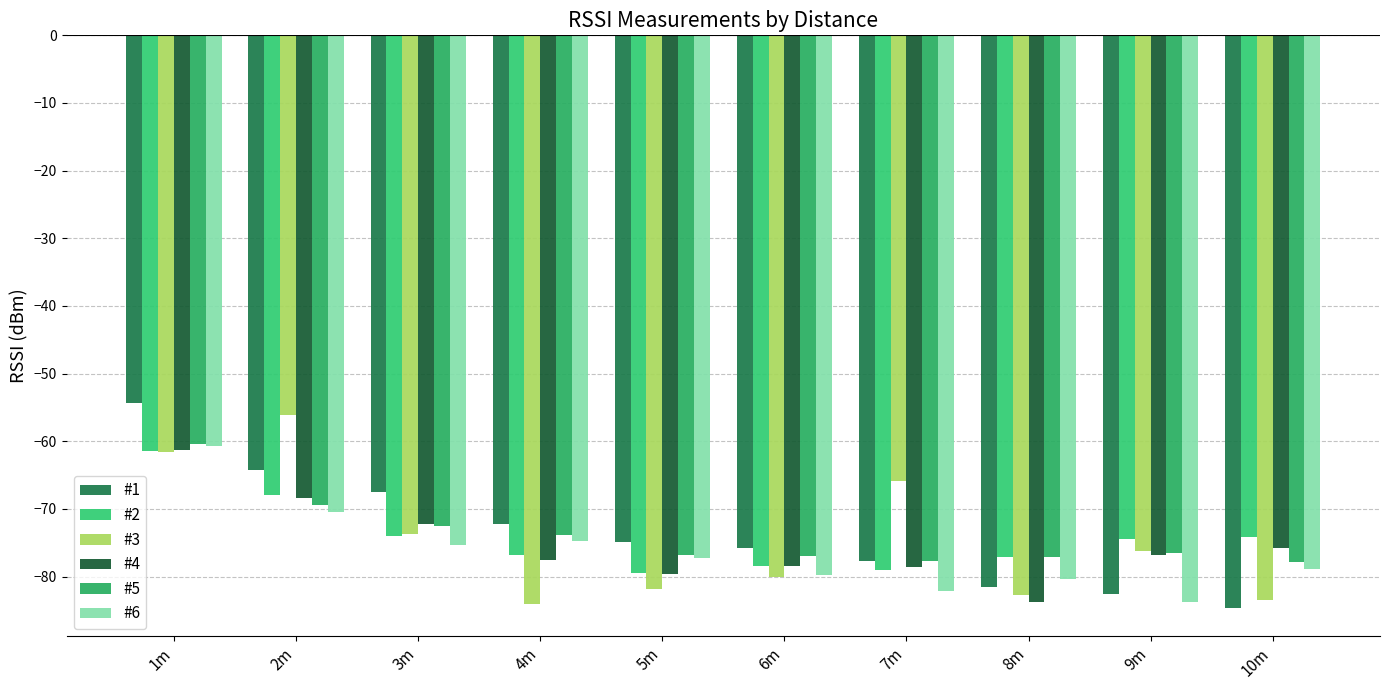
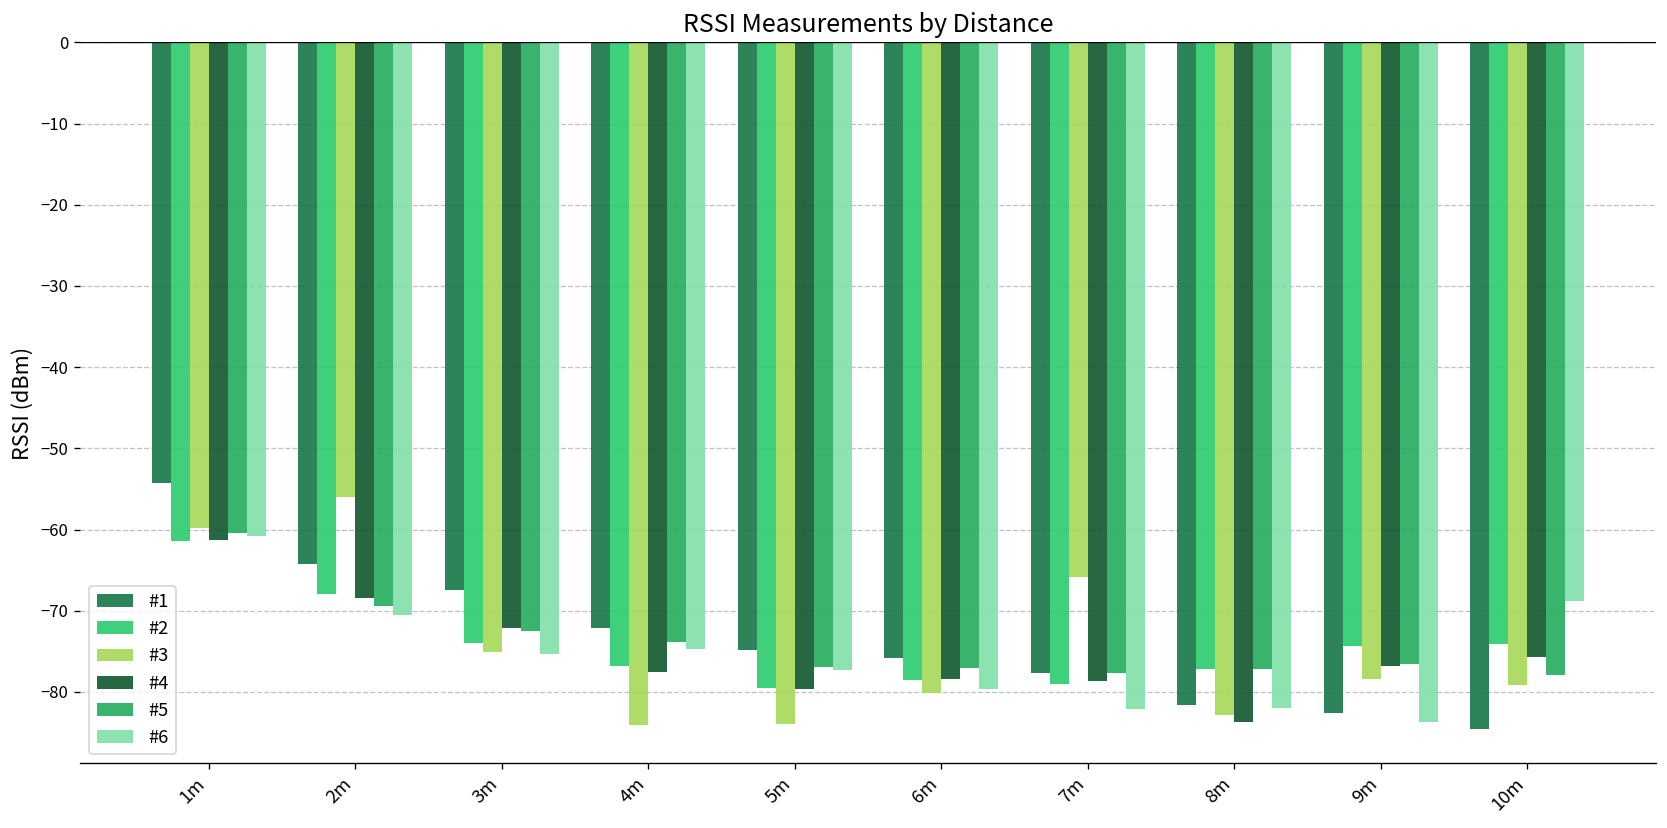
  {
    "#3": {
-     "1m": -62,
+     "1m": -60,
      "2m": -56,
-     "3m": -74,
+     "3m": -75,
      "4m": -84,
-     "5m": -82,
+     "5m": -84,
      "6m": -80,
      "7m": -66,
      "8m": -83,
-     "9m": -76,
-     "10m": -83
+     "9m": -78,
+     "10m": -79
    },
    "#6": {
      "1m": -61,
      "2m": -70,
      "3m": -75,
      "4m": -75,
      "5m": -77,
      "6m": -80,
      "7m": -82,
-     "8m": -80,
+     "8m": -82,
      "9m": -84,
-     "10m": -79
+     "10m": -69
    }
  }
